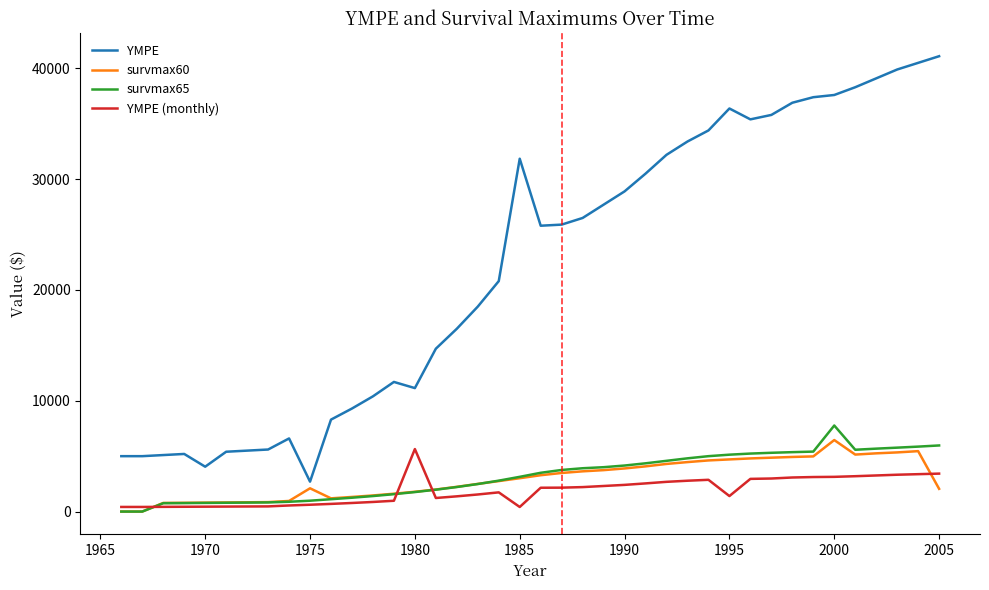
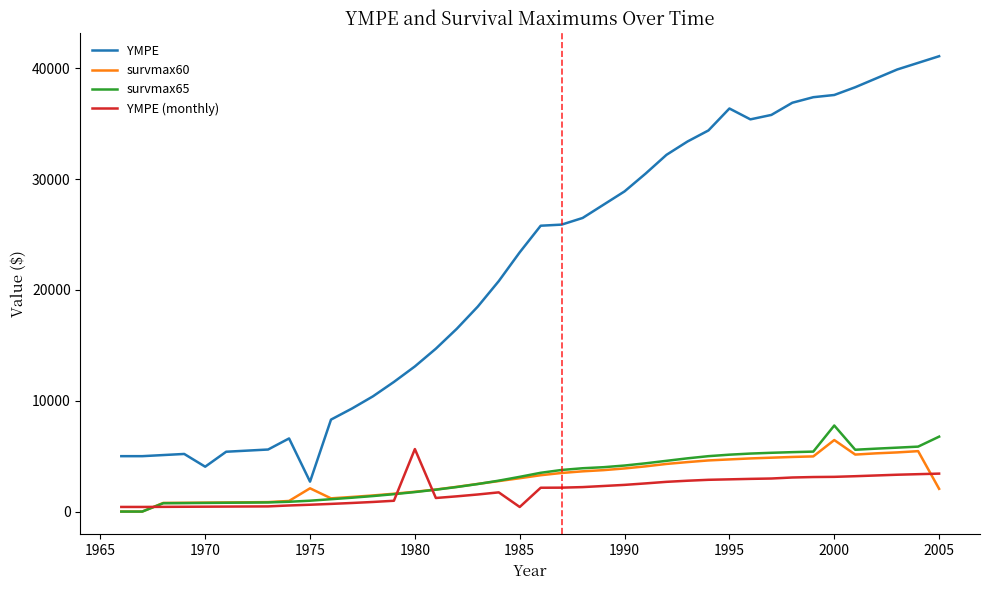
  {
    "YMPE": {
      "1970": 4000,
      "1975": 2700,
-     "1980": 11100,
-     "1985": 31800,
+     "1980": 13100,
+     "1985": 23400,
      "1990": 28900,
      "1995": 36400,
      "2000": 37600,
      "2005": 41100
    },
    "survmax60": {
      "1975": 2100,
      "1990": 3900,
      "1995": 4700,
      "2000": 6500,
      "2005": 2100
    },
    "survmax65": {
      "1975": 1000,
      "1990": 4200,
      "1995": 5100,
      "2000": 7800,
-     "2005": 6000
+     "2005": 6800
    },
    "YMPE (monthly)": {
      "1970": 400,
      "1975": 600,
      "1980": 5600,
      "1985": 400,
      "1990": 2400,
-     "1995": 1400,
+     "1995": 2900,
      "2000": 3100,
      "2005": 3400
    }
  }
